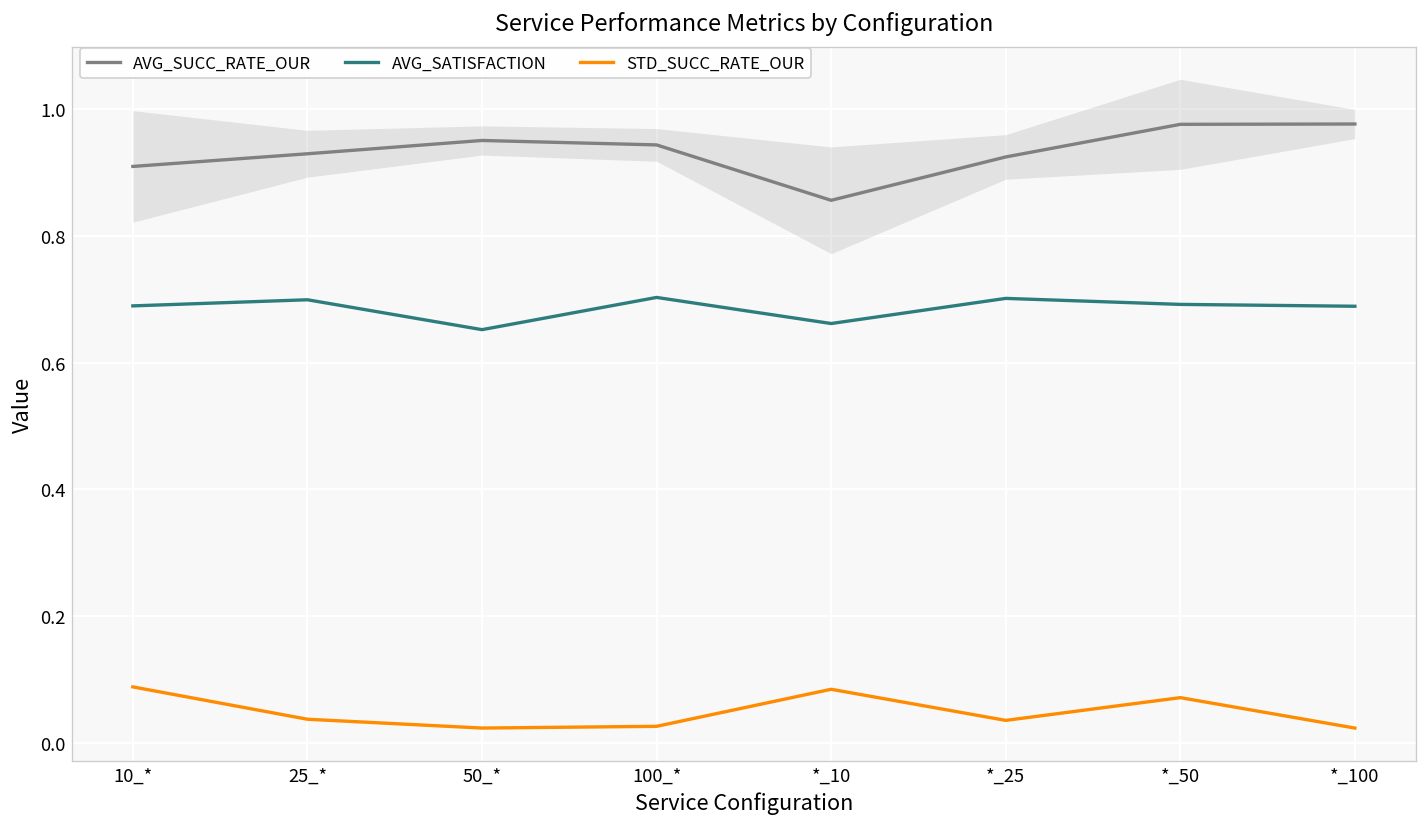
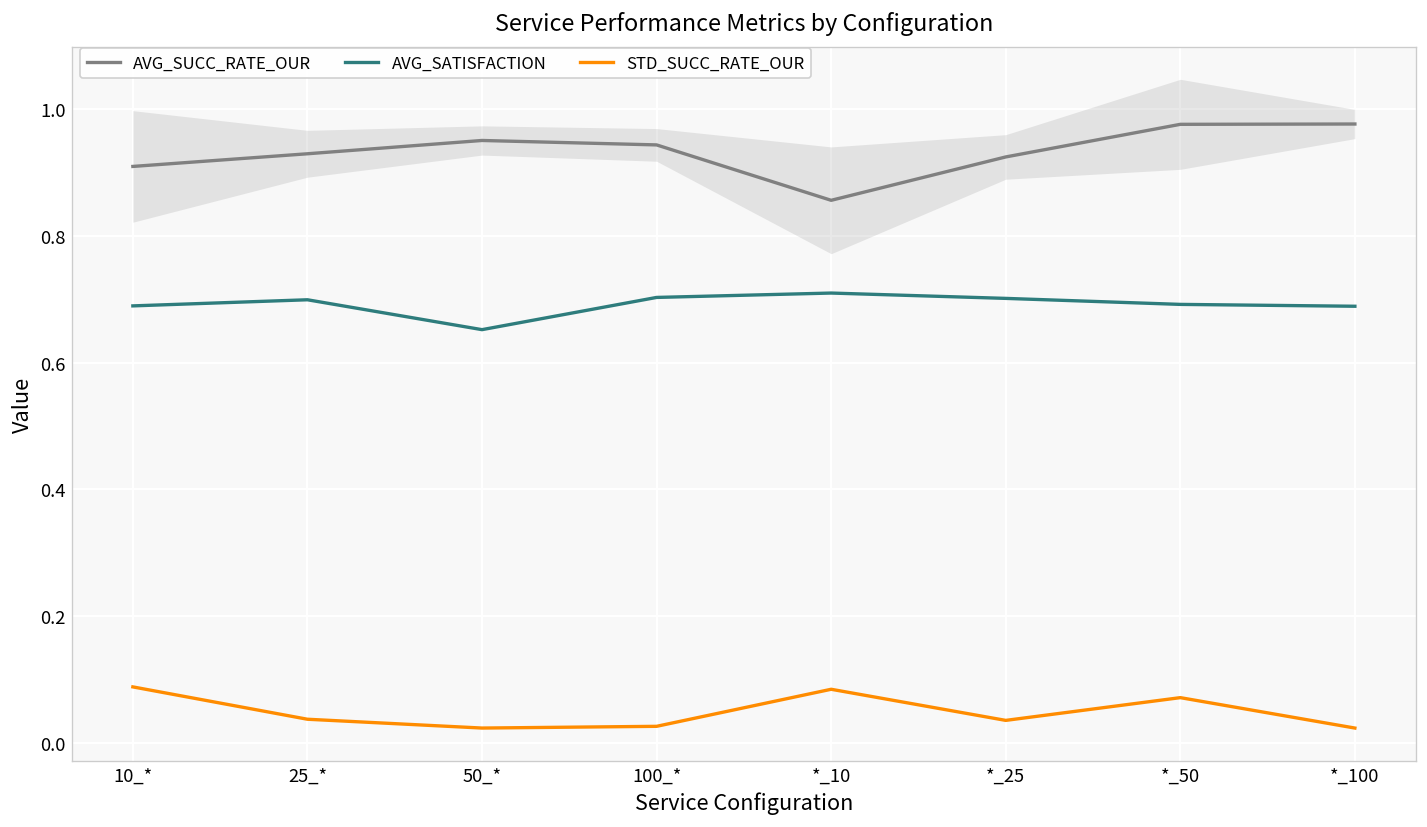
  {
    "AVG_SATISFACTION": {
      "10_*": 0.69,
      "25_*": 0.70,
      "50_*": 0.65,
      "100_*": 0.70,
-     "*_10": 0.66,
+     "*_10": 0.71,
      "*_25": 0.70,
      "*_50": 0.69,
      "*_100": 0.69
    },
    "STD_SUCC_RATE_OUR": {
      "10_*": 0.09,
      "25_*": 0.04,
      "50_*": 0.02,
      "100_*": 0.03,
      "*_10": 0.08,
      "*_25": 0.04,
      "*_50": 0.07,
      "*_100": 0.02
    }
  }
